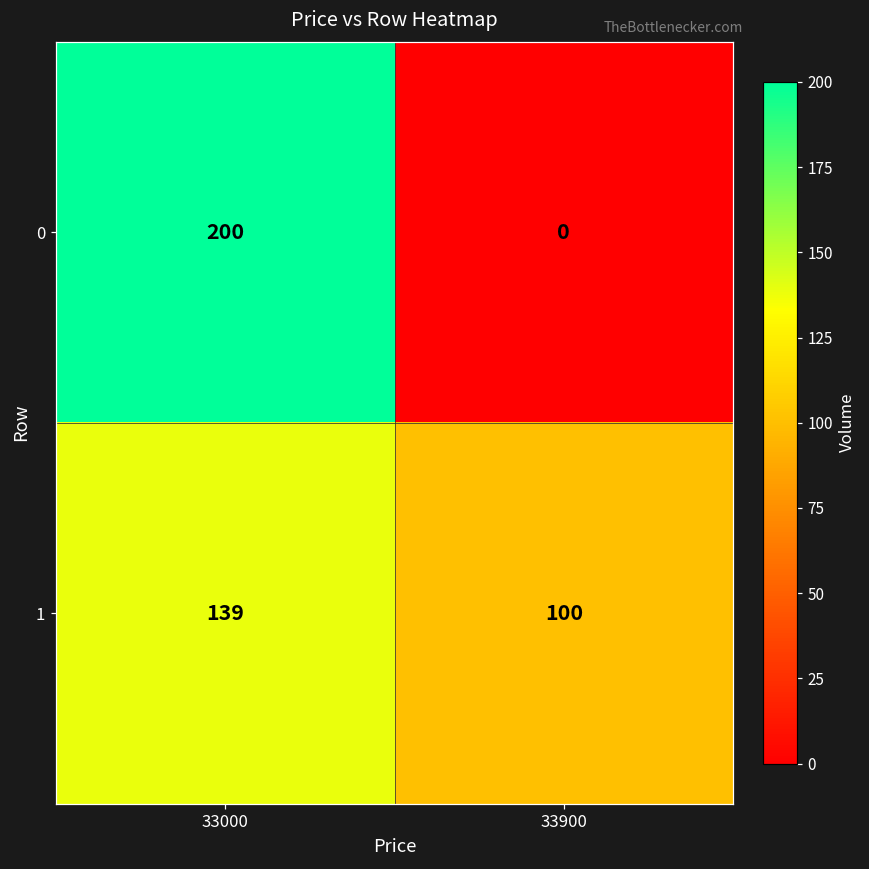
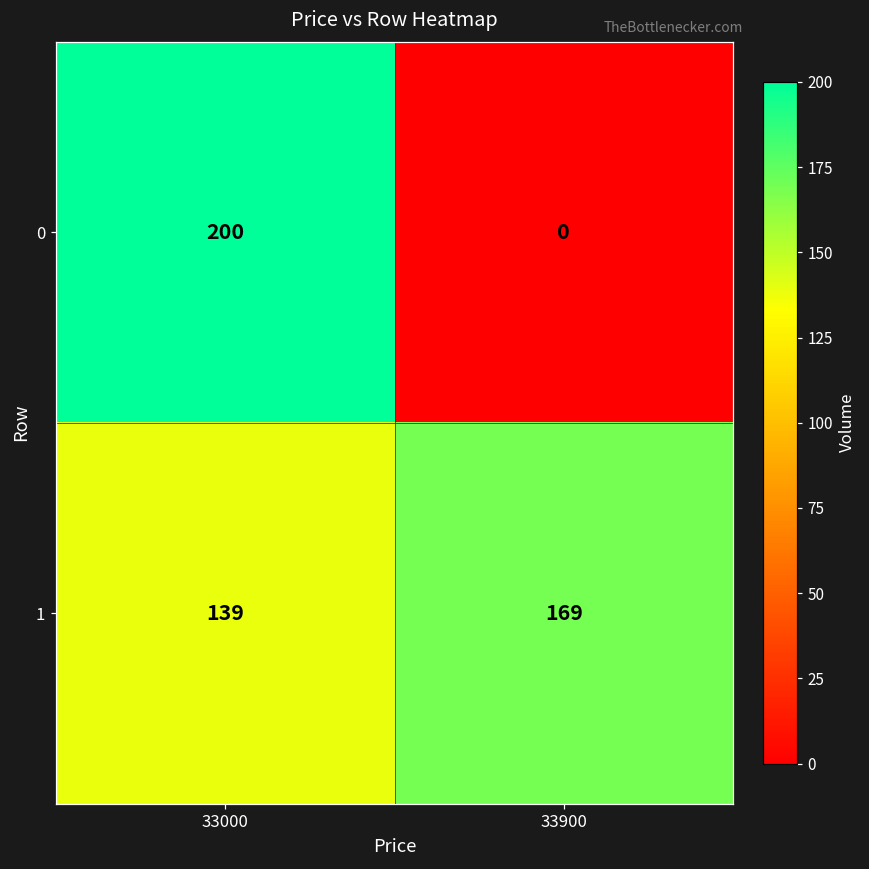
  {
    "0": {
      "33000": 200,
      "33900": 0
    },
    "1": {
      "33000": 139,
-     "33900": 100
+     "33900": 169
    }
  }
